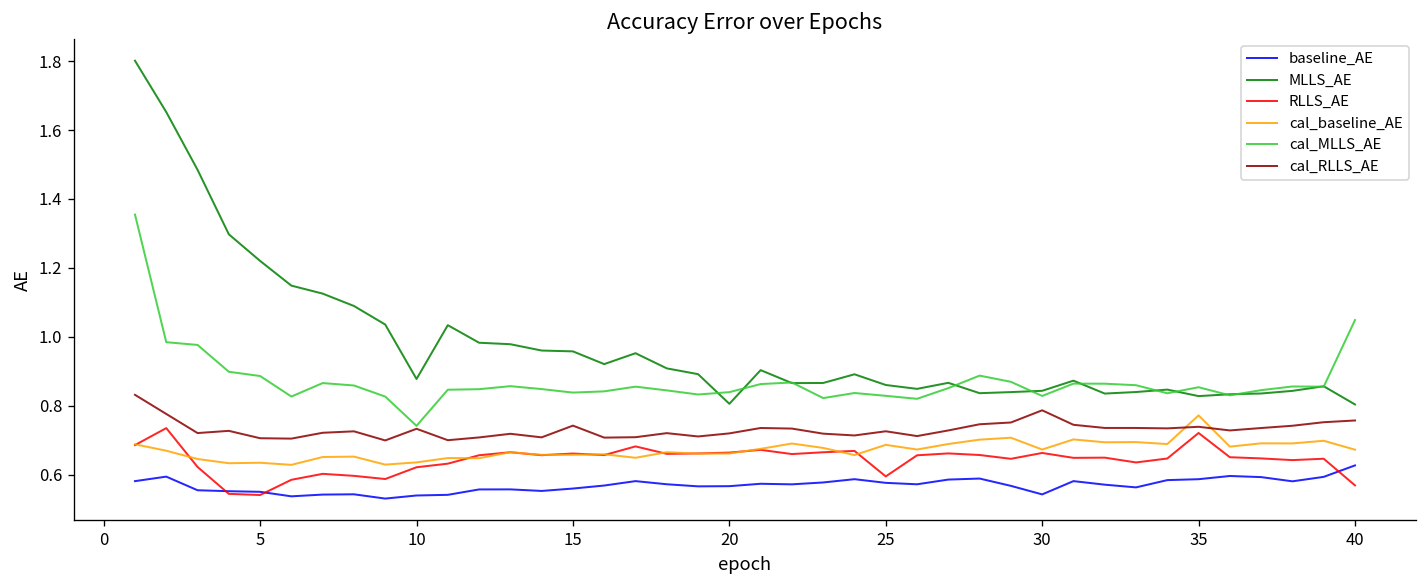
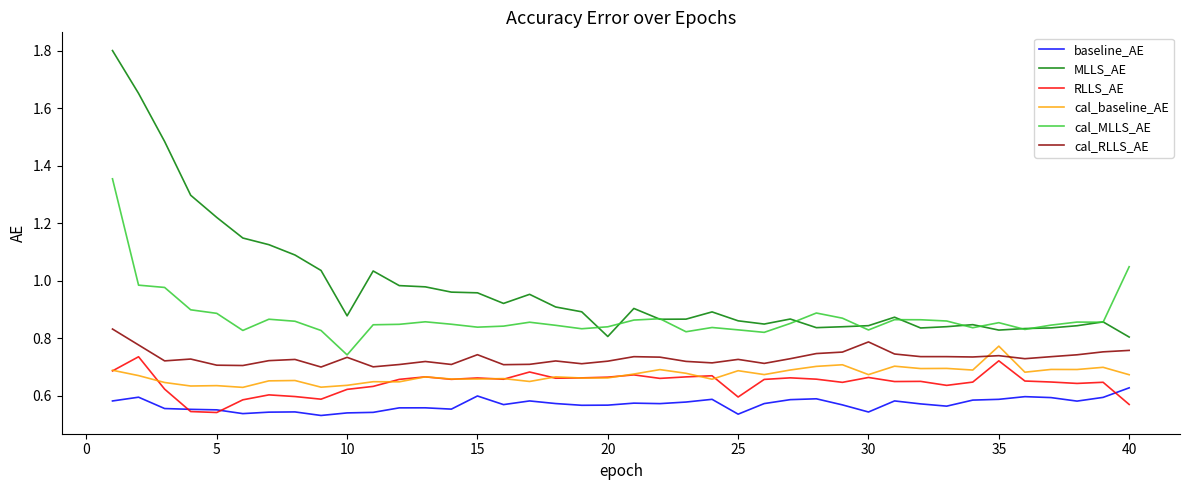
  {
    "baseline_AE": {
      "5": 0.55,
      "10": 0.54,
-     "15": 0.56,
+     "15": 0.60,
      "20": 0.57,
-     "25": 0.58,
+     "25": 0.54,
      "30": 0.54,
      "35": 0.59,
      "40": 0.63
    },
    "MLLS_AE": {
      "5": 1.22,
      "10": 0.88,
      "15": 0.96,
      "20": 0.81,
      "25": 0.86,
      "30": 0.84,
      "35": 0.83,
      "40": 0.80
    },
    "RLLS_AE": {
      "5": 0.54,
      "10": 0.62,
      "25": 0.60,
      "30": 0.66,
      "35": 0.72,
      "40": 0.57
    },
    "cal_baseline_AE": {
      "5": 0.63,
      "10": 0.64,
      "25": 0.69,
      "30": 0.67,
      "35": 0.77,
      "40": 0.67
    },
    "cal_MLLS_AE": {
      "5": 0.89,
      "15": 0.84,
      "20": 0.84,
      "25": 0.83,
      "30": 0.83,
      "35": 0.85,
      "40": 1.05
    },
    "cal_RLLS_AE": {
      "5": 0.71,
      "15": 0.74,
      "20": 0.72,
      "25": 0.73,
      "30": 0.79,
      "35": 0.74,
      "40": 0.76
    }
  }
